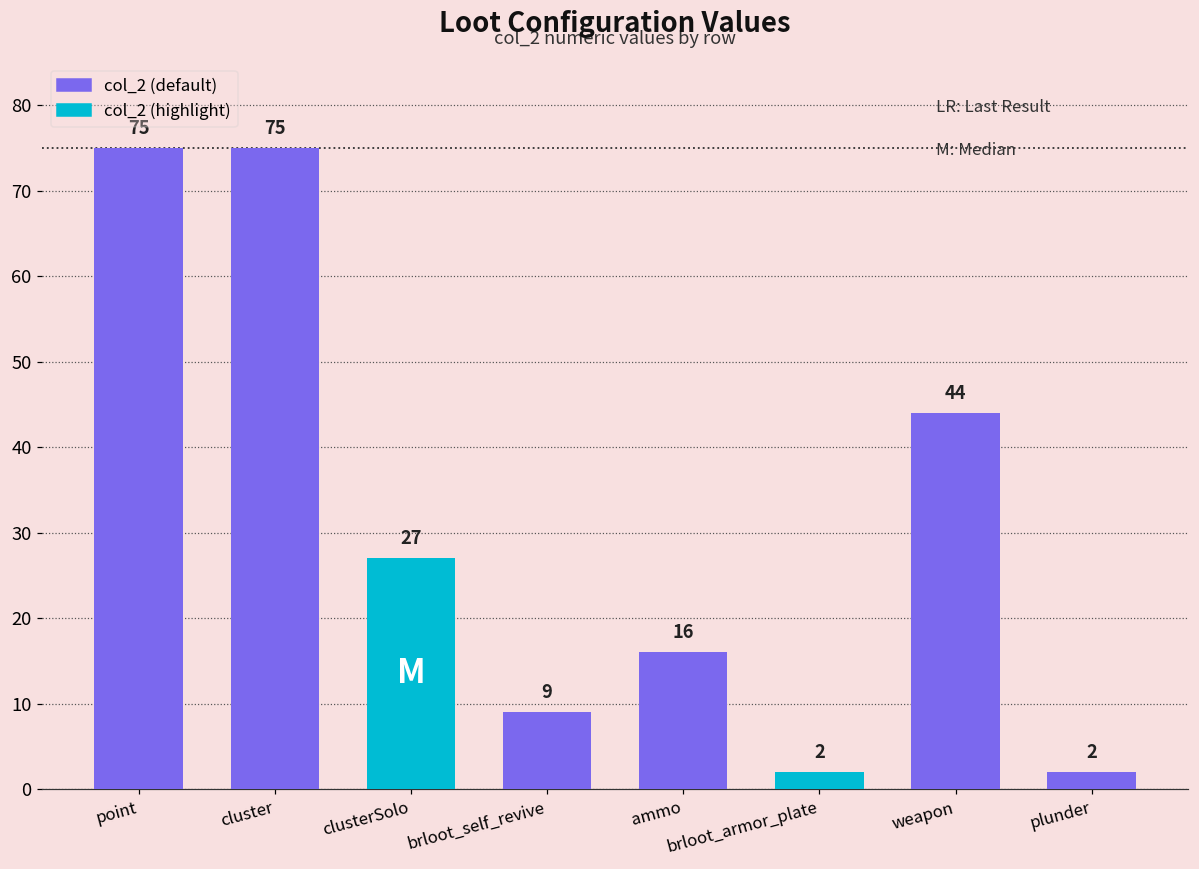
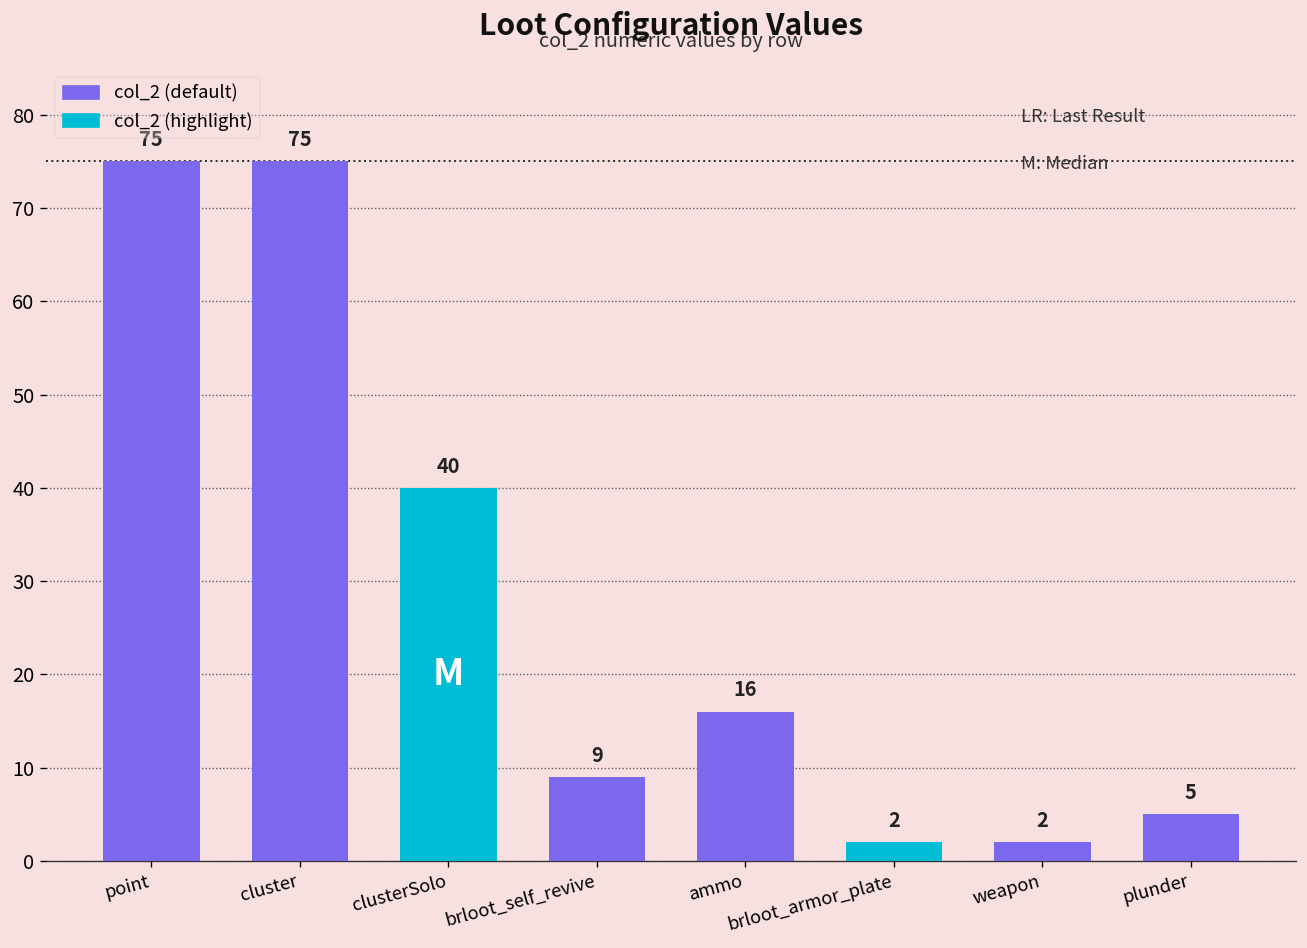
  {
    "cluster": 75,
-   "clusterSolo": 27,
+   "clusterSolo": 40,
    "brloot_self_revive": 9,
    "ammo": 16,
    "brloot_armor_plate": 2,
-   "weapon": 44,
-   "plunder": 2
+   "weapon": 2,
+   "plunder": 5
  }
